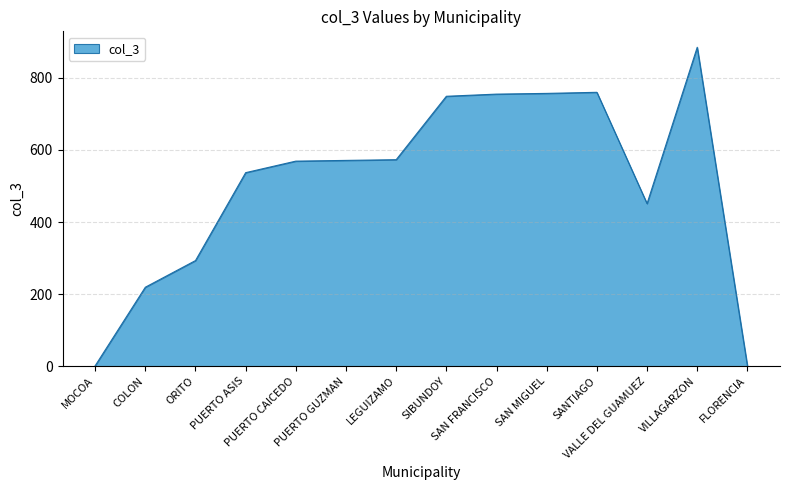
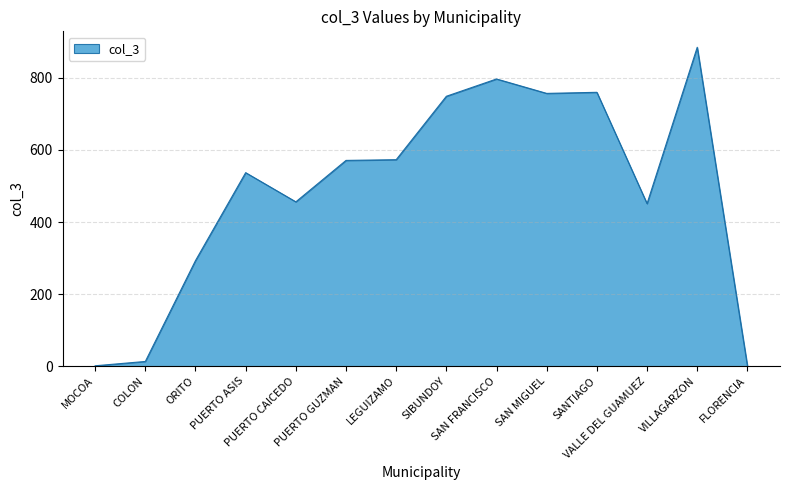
  {
    "MOCOA": 0,
-   "COLON": 220,
+   "COLON": 10,
    "ORITO": 290,
    "PUERTO ASIS": 540,
-   "PUERTO CAICEDO": 570,
+   "PUERTO CAICEDO": 460,
    "PUERTO GUZMAN": 570,
    "LEGUIZAMO": 570,
    "SIBUNDOY": 750,
-   "SAN FRANCISCO": 760,
+   "SAN FRANCISCO": 800,
    "SAN MIGUEL": 760,
    "SANTIAGO": 760,
    "VALLE DEL GUAMUEZ": 450,
    "VILLAGARZON": 890,
    "FLORENCIA": 0
  }
